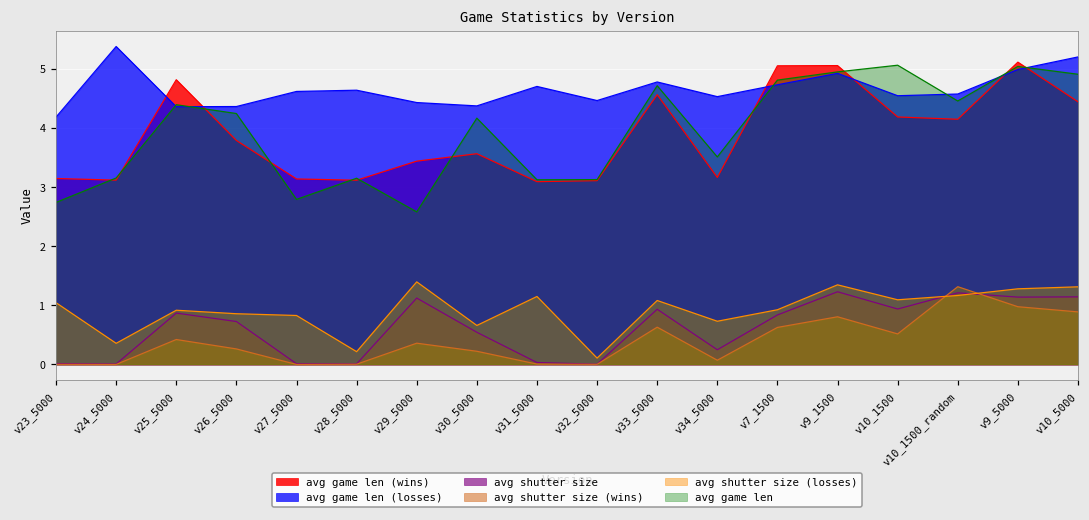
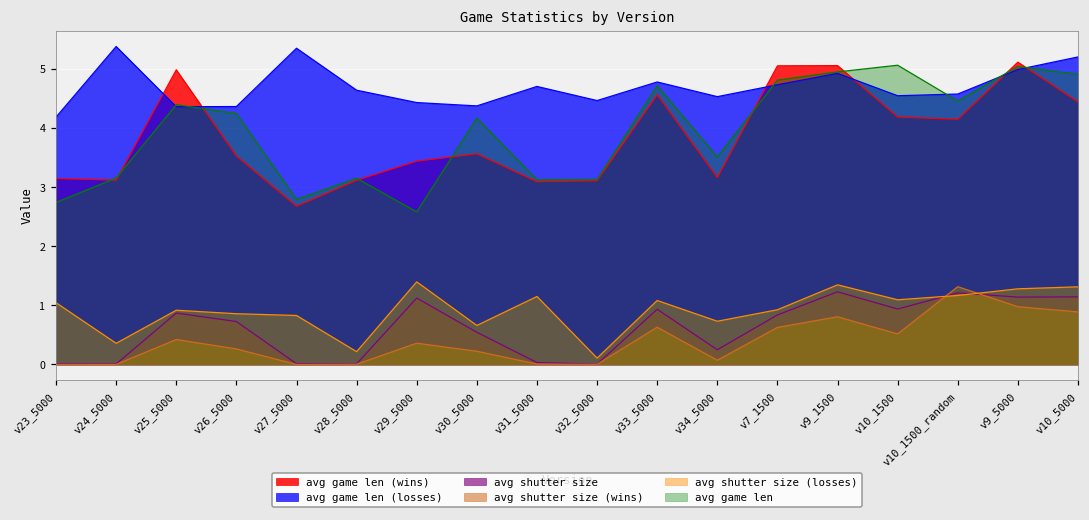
  {
    "avg game len (wins)": {
      "v23_5000": 3.1,
-     "v25_5000": 4.8,
-     "v26_5000": 3.8,
-     "v27_5000": 3.1,
+     "v25_5000": 5.0,
+     "v26_5000": 3.5,
+     "v27_5000": 2.7,
      "v29_5000": 3.4,
      "v30_5000": 3.6,
      "v33_5000": 4.6,
      "v34_5000": 3.2,
      "v7_1500": 5.0,
      "v9_1500": 5.1,
      "v10_1500": 4.2,
      "v10_1500_random": 4.1,
      "v9_5000": 5.1,
      "v10_5000": 4.4
    },
    "avg game len (losses)": {
      "v23_5000": 4.2,
      "v24_5000": 5.4,
      "v26_5000": 4.4,
-     "v27_5000": 4.6,
+     "v27_5000": 5.3,
      "v28_5000": 4.6,
      "v29_5000": 4.4,
      "v30_5000": 4.4,
      "v31_5000": 4.7,
      "v32_5000": 4.5,
      "v33_5000": 4.8,
      "v34_5000": 4.5,
      "v7_1500": 4.7,
      "v10_1500": 4.5,
      "v10_1500_random": 4.6,
      "v9_5000": 5.0,
      "v10_5000": 5.2
    },
    "avg shutter size": {
      "v25_5000": 0.9,
      "v26_5000": 0.7,
      "v29_5000": 1.1,
      "v30_5000": 0.5,
      "v33_5000": 0.9,
      "v34_5000": 0.2,
      "v7_1500": 0.8,
      "v9_1500": 1.2,
      "v10_1500": 0.9,
      "v9_5000": 1.1,
      "v10_5000": 1.1
    },
    "avg game len": {
      "v23_5000": 2.7,
      "v26_5000": 4.2,
      "v27_5000": 2.8,
      "v29_5000": 2.6,
      "v30_5000": 4.2,
      "v33_5000": 4.7,
      "v34_5000": 3.5,
      "v7_1500": 4.8,
      "v10_1500": 5.1,
      "v10_1500_random": 4.5,
      "v9_5000": 5.0,
      "v10_5000": 4.9
    }
  }
